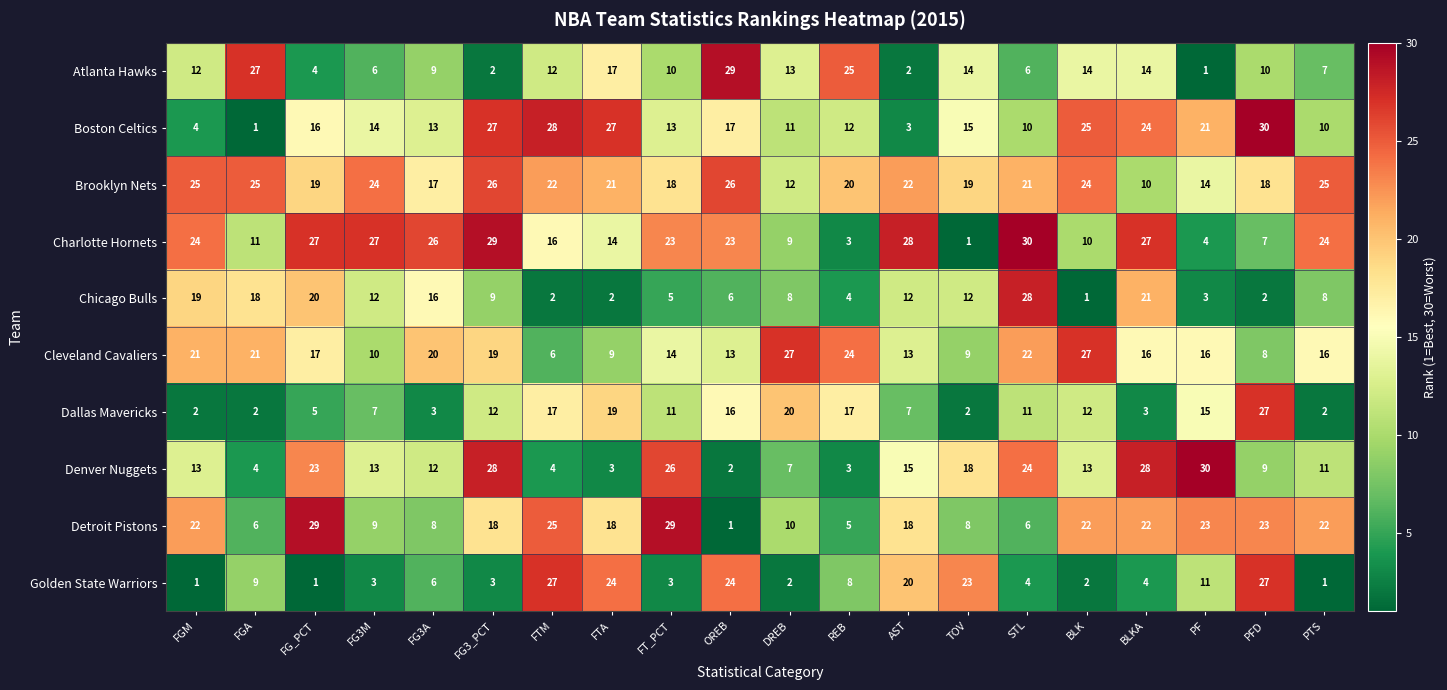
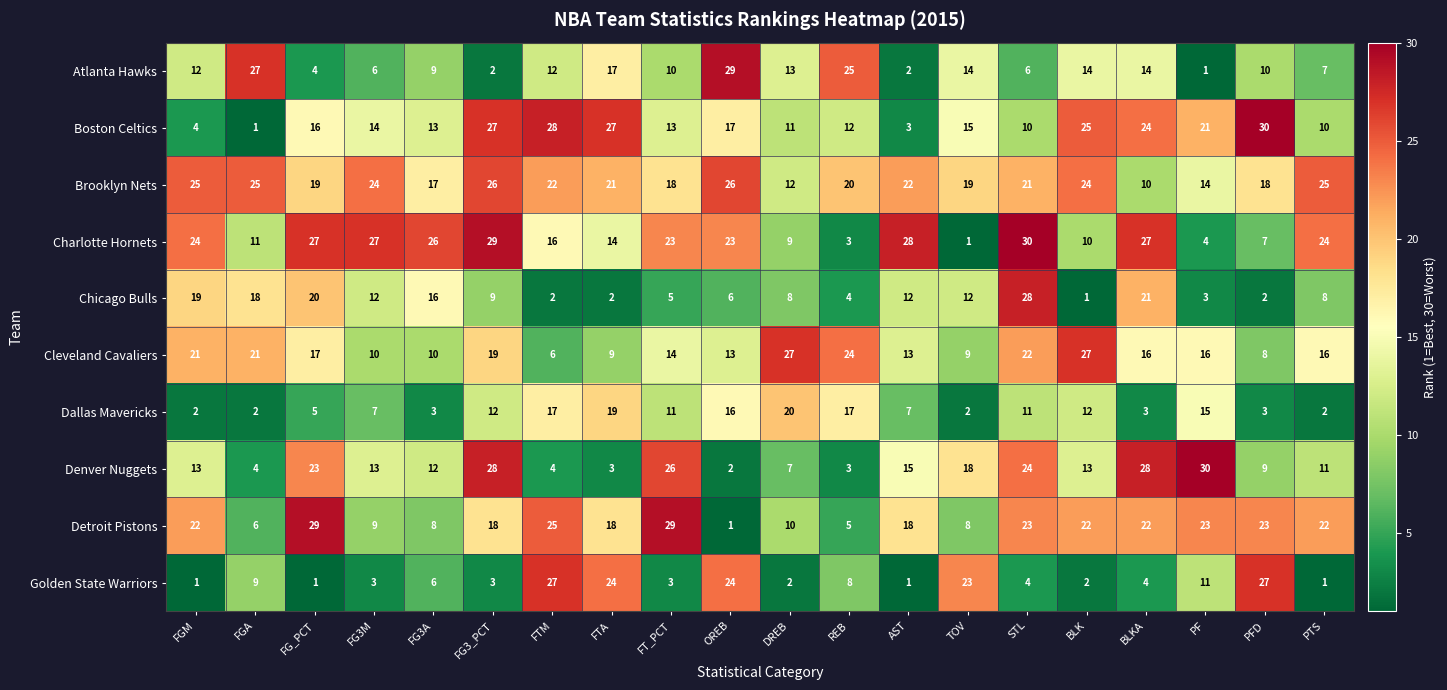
  {
    "Atlanta Hawks": {
      "FGM": 12,
      "FGA": 27,
      "FG_PCT": 4,
      "FG3M": 6,
      "FG3A": 9,
      "FG3_PCT": 2,
      "FTM": 12,
      "FTA": 17,
      "FT_PCT": 10,
      "OREB": 29,
      "DREB": 13,
      "REB": 25,
      "AST": 2,
      "TOV": 14,
      "STL": 6,
      "BLK": 14,
      "BLKA": 14,
      "PF": 1,
      "PFD": 10,
      "PTS": 7
    },
    "Boston Celtics": {
      "FGM": 4,
      "FGA": 1,
      "FG_PCT": 16,
      "FG3M": 14,
      "FG3A": 13,
      "FG3_PCT": 27,
      "FTM": 28,
      "FTA": 27,
      "FT_PCT": 13,
      "OREB": 17,
      "DREB": 11,
      "REB": 12,
      "AST": 3,
      "TOV": 15,
      "STL": 10,
      "BLK": 25,
      "BLKA": 24,
      "PF": 21,
      "PFD": 30,
      "PTS": 10
    },
    "Brooklyn Nets": {
      "FGM": 25,
      "FGA": 25,
      "FG_PCT": 19,
      "FG3M": 24,
      "FG3A": 17,
      "FG3_PCT": 26,
      "FTM": 22,
      "FTA": 21,
      "FT_PCT": 18,
      "OREB": 26,
      "DREB": 12,
      "REB": 20,
      "AST": 22,
      "TOV": 19,
      "STL": 21,
      "BLK": 24,
      "BLKA": 10,
      "PF": 14,
      "PFD": 18,
      "PTS": 25
    },
    "Charlotte Hornets": {
      "FGM": 24,
      "FGA": 11,
      "FG_PCT": 27,
      "FG3M": 27,
      "FG3A": 26,
      "FG3_PCT": 29,
      "FTM": 16,
      "FTA": 14,
      "FT_PCT": 23,
      "OREB": 23,
      "DREB": 9,
      "REB": 3,
      "AST": 28,
      "TOV": 1,
      "STL": 30,
      "BLK": 10,
      "BLKA": 27,
      "PF": 4,
      "PFD": 7,
      "PTS": 24
    },
    "Chicago Bulls": {
      "FGM": 19,
      "FGA": 18,
      "FG_PCT": 20,
      "FG3M": 12,
      "FG3A": 16,
      "FG3_PCT": 9,
      "FTM": 2,
      "FTA": 2,
      "FT_PCT": 5,
      "OREB": 6,
      "DREB": 8,
      "REB": 4,
      "AST": 12,
      "TOV": 12,
      "STL": 28,
      "BLK": 1,
      "BLKA": 21,
      "PF": 3,
      "PFD": 2,
      "PTS": 8
    },
    "Cleveland Cavaliers": {
      "FGM": 21,
      "FGA": 21,
      "FG_PCT": 17,
      "FG3M": 10,
-     "FG3A": 20,
+     "FG3A": 10,
      "FG3_PCT": 19,
      "FTM": 6,
      "FTA": 9,
      "FT_PCT": 14,
      "OREB": 13,
      "DREB": 27,
      "REB": 24,
      "AST": 13,
      "TOV": 9,
      "STL": 22,
      "BLK": 27,
      "BLKA": 16,
      "PF": 16,
      "PFD": 8,
      "PTS": 16
    },
    "Dallas Mavericks": {
      "FGM": 2,
      "FGA": 2,
      "FG_PCT": 5,
      "FG3M": 7,
      "FG3A": 3,
      "FG3_PCT": 12,
      "FTM": 17,
      "FTA": 19,
      "FT_PCT": 11,
      "OREB": 16,
      "DREB": 20,
      "REB": 17,
      "AST": 7,
      "TOV": 2,
      "STL": 11,
      "BLK": 12,
      "BLKA": 3,
      "PF": 15,
-     "PFD": 27,
+     "PFD": 3,
      "PTS": 2
    },
    "Denver Nuggets": {
      "FGM": 13,
      "FGA": 4,
      "FG_PCT": 23,
      "FG3M": 13,
      "FG3A": 12,
      "FG3_PCT": 28,
      "FTM": 4,
      "FTA": 3,
      "FT_PCT": 26,
      "OREB": 2,
      "DREB": 7,
      "REB": 3,
      "AST": 15,
      "TOV": 18,
      "STL": 24,
      "BLK": 13,
      "BLKA": 28,
      "PF": 30,
      "PFD": 9,
      "PTS": 11
    },
    "Detroit Pistons": {
      "FGM": 22,
      "FGA": 6,
      "FG_PCT": 29,
      "FG3M": 9,
      "FG3A": 8,
      "FG3_PCT": 18,
      "FTM": 25,
      "FTA": 18,
      "FT_PCT": 29,
      "OREB": 1,
      "DREB": 10,
      "REB": 5,
      "AST": 18,
      "TOV": 8,
-     "STL": 6,
+     "STL": 23,
      "BLK": 22,
      "BLKA": 22,
      "PF": 23,
      "PFD": 23,
      "PTS": 22
    },
    "Golden State Warriors": {
      "FGM": 1,
      "FGA": 9,
      "FG_PCT": 1,
      "FG3M": 3,
      "FG3A": 6,
      "FG3_PCT": 3,
      "FTM": 27,
      "FTA": 24,
      "FT_PCT": 3,
      "OREB": 24,
      "DREB": 2,
      "REB": 8,
-     "AST": 20,
+     "AST": 1,
      "TOV": 23,
      "STL": 4,
      "BLK": 2,
      "BLKA": 4,
      "PF": 11,
      "PFD": 27,
      "PTS": 1
    }
  }
